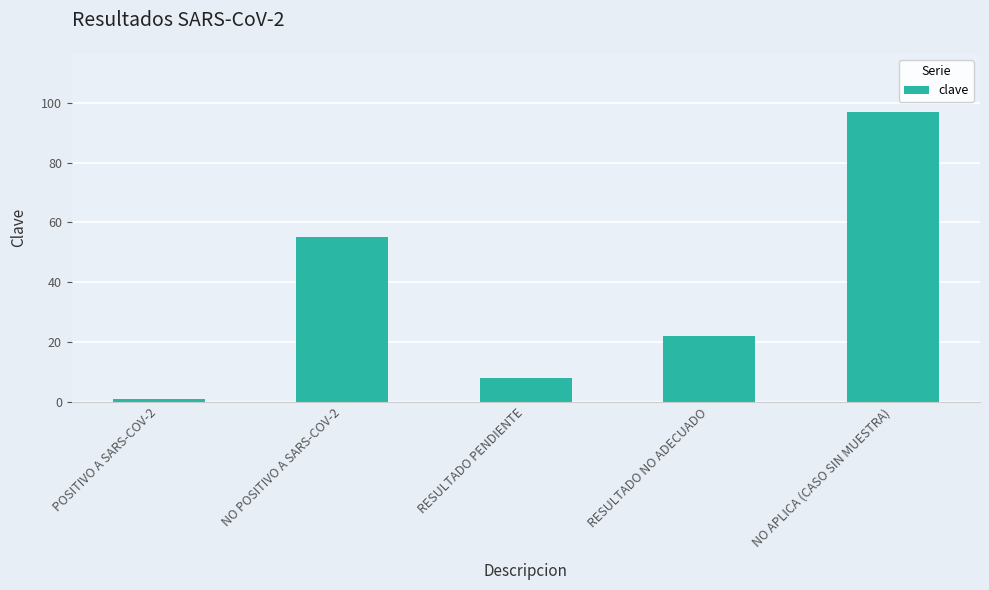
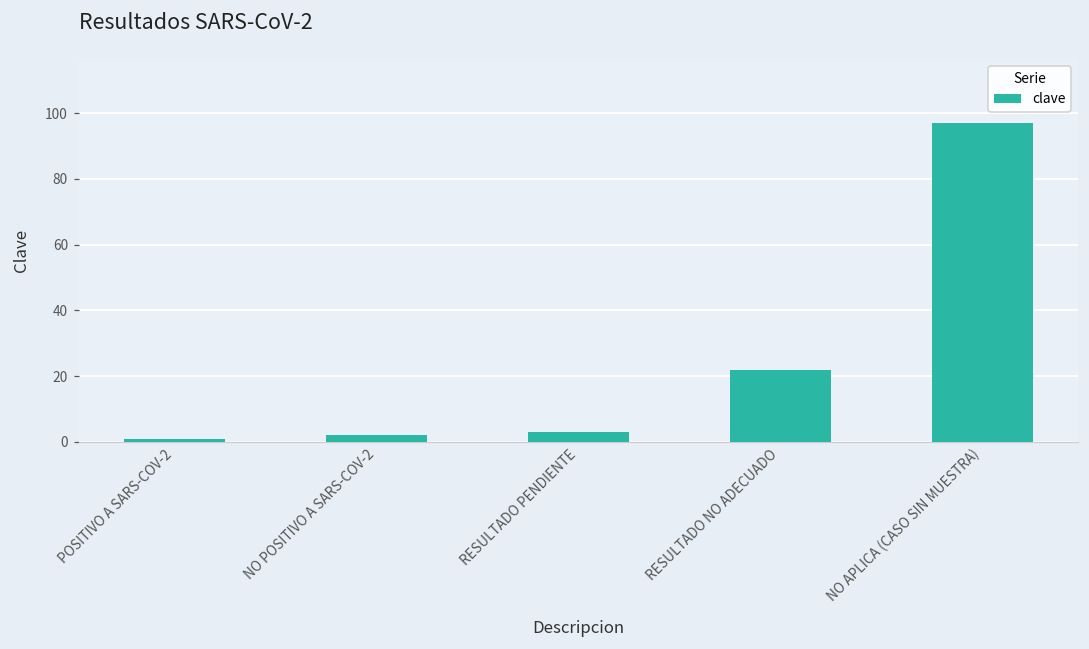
  {
    "POSITIVO A SARS-COV-2": 1,
-   "NO POSITIVO A SARS-COV-2": 55,
-   "RESULTADO PENDIENTE": 8,
+   "NO POSITIVO A SARS-COV-2": 2,
+   "RESULTADO PENDIENTE": 3,
    "RESULTADO NO ADECUADO": 22,
    "NO APLICA (CASO SIN MUESTRA)": 97
  }
